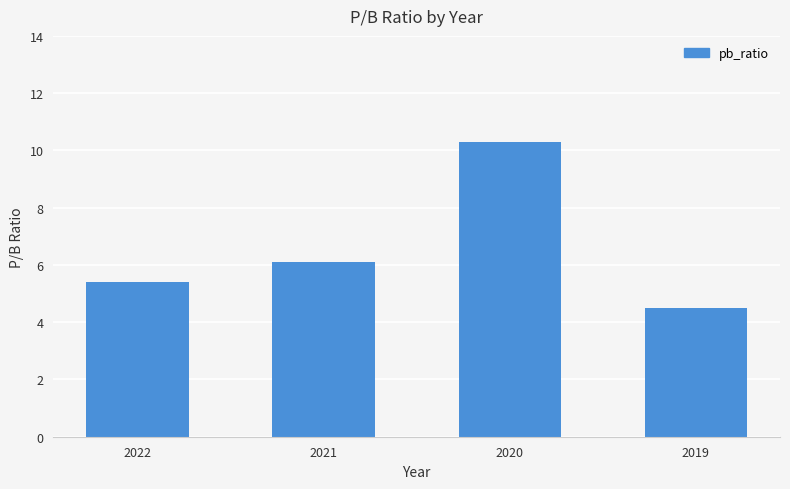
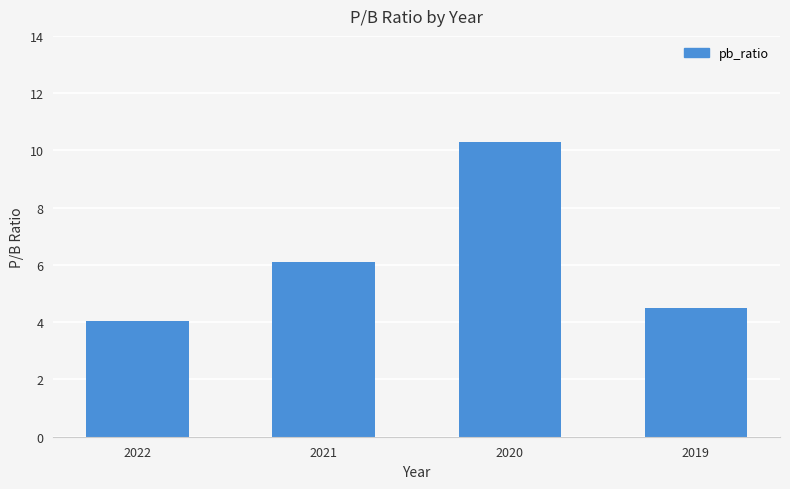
  {
-   "2022": 5.4,
+   "2022": 4.0,
    "2021": 6.1,
    "2020": 10.3,
    "2019": 4.5
  }
